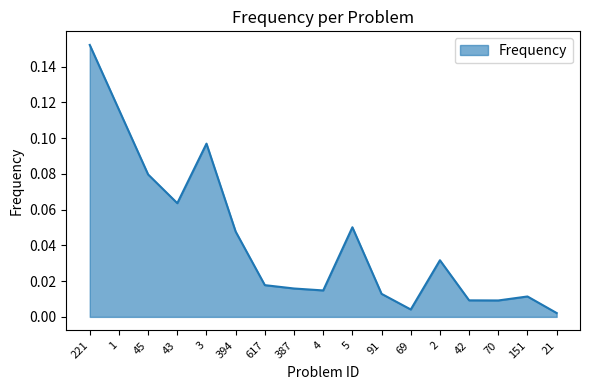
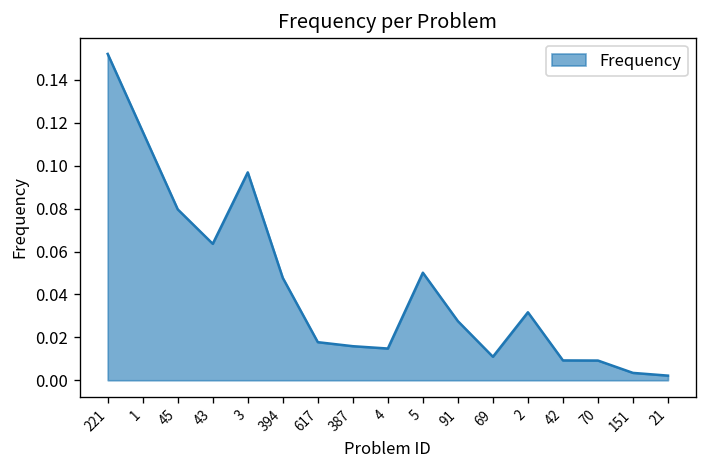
  {
    "221": 0.152,
    "1": 0.116,
    "45": 0.080,
    "43": 0.064,
    "3": 0.097,
    "394": 0.048,
    "617": 0.018,
    "387": 0.016,
    "4": 0.015,
    "5": 0.050,
-   "91": 0.013,
-   "69": 0.004,
+   "91": 0.028,
+   "69": 0.011,
    "2": 0.032,
    "42": 0.009,
    "70": 0.009,
-   "151": 0.011,
+   "151": 0.003,
    "21": 0.002
  }
